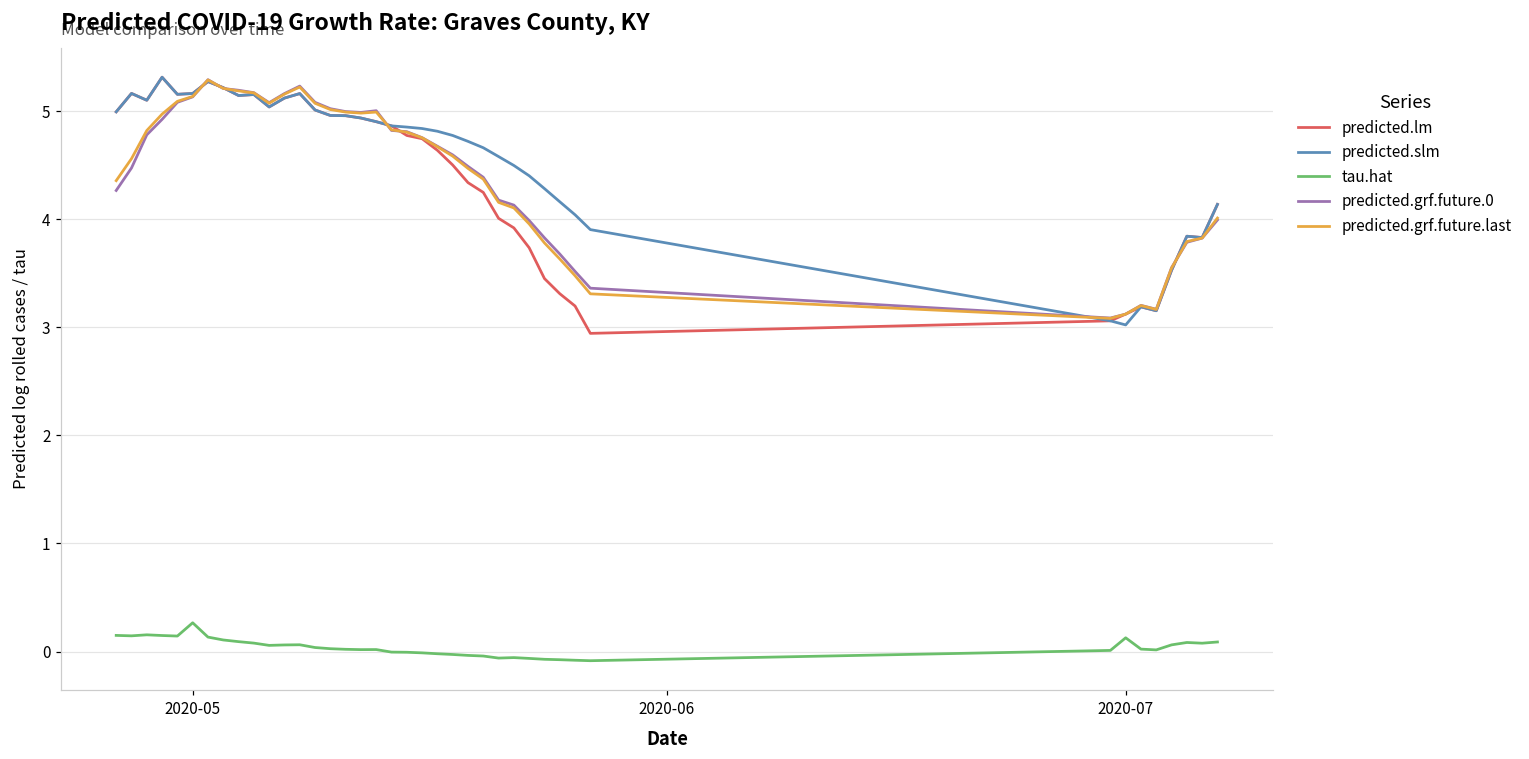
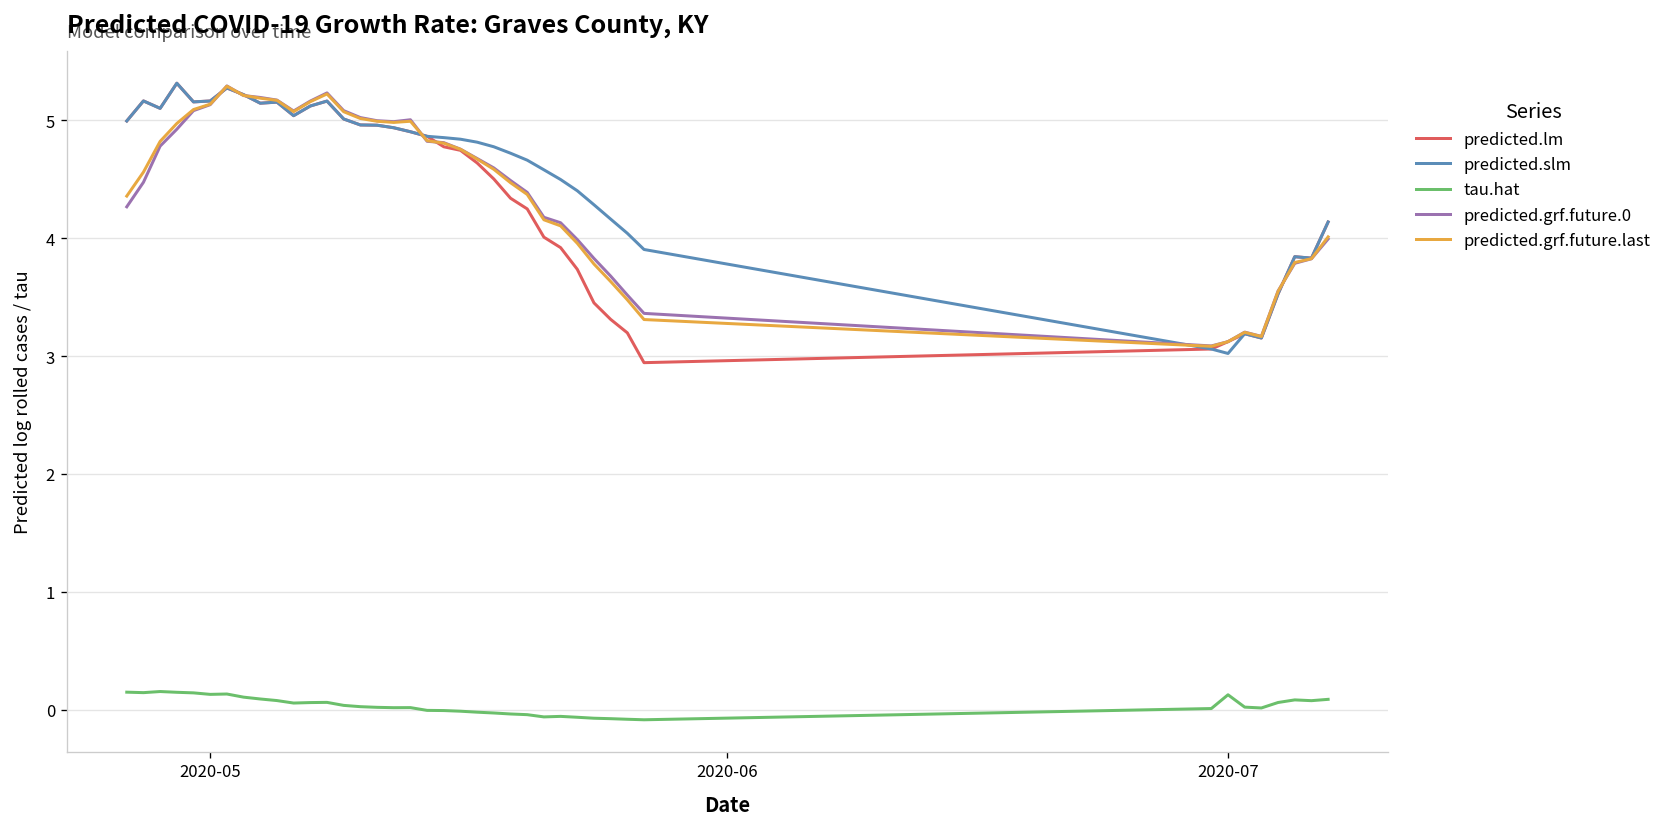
  {
    "predicted.slm": {
      "2020-07": 3.0
    },
    "tau.hat": {
-     "2020-05": 0.3,
+     "2020-05": 0.1,
      "2020-07": 0.1
    }
  }
